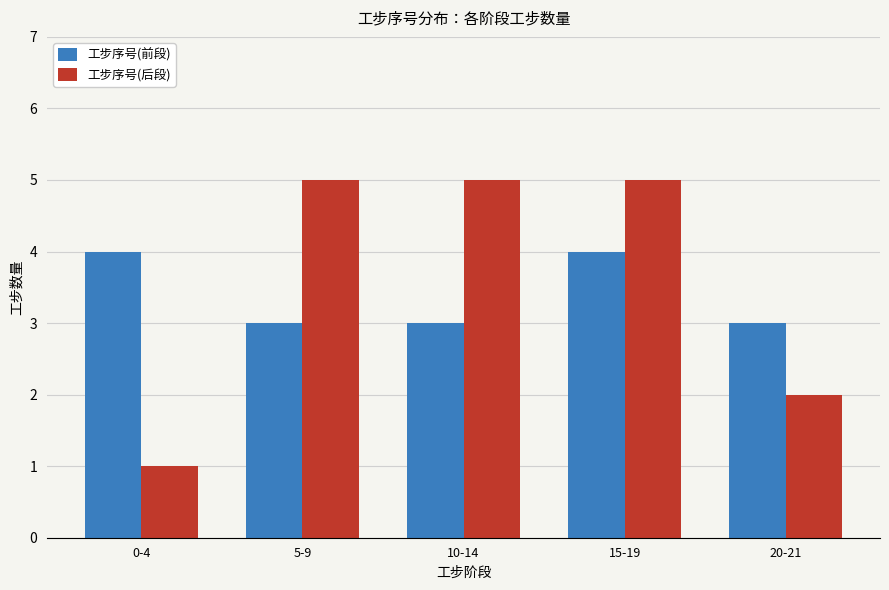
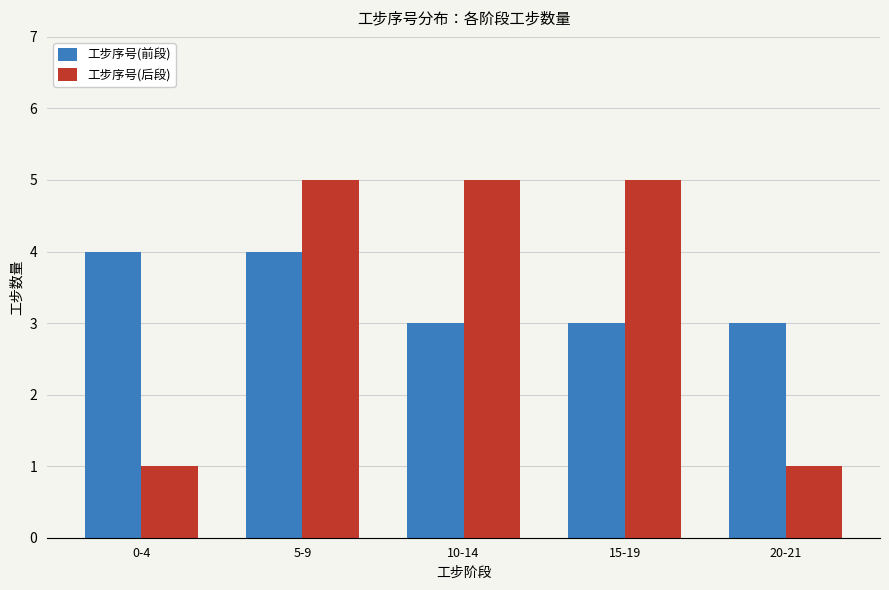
  {
    "工步序号(前段)": {
      "0-4": 4,
-     "5-9": 3,
+     "5-9": 4,
      "10-14": 3,
-     "15-19": 4,
+     "15-19": 3,
      "20-21": 3
    },
    "工步序号(后段)": {
      "0-4": 1,
      "5-9": 5,
      "10-14": 5,
      "15-19": 5,
-     "20-21": 2
+     "20-21": 1
    }
  }
